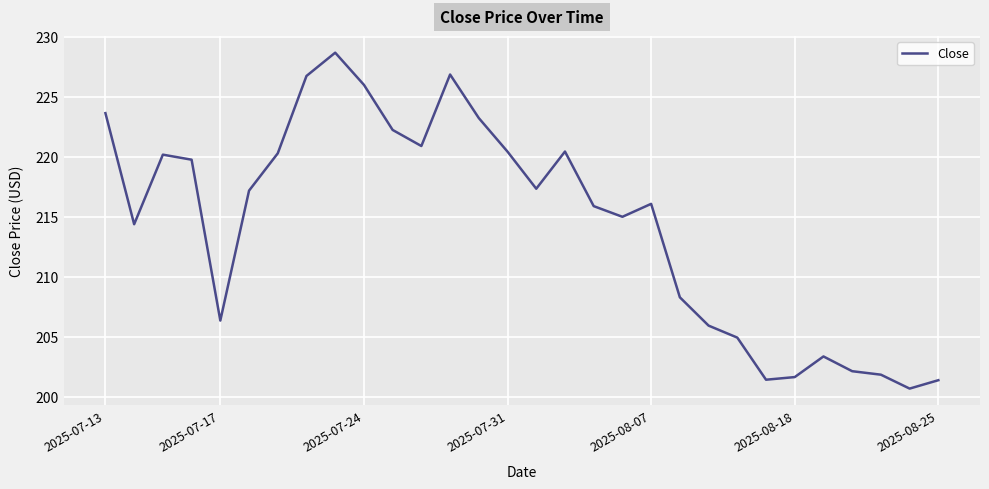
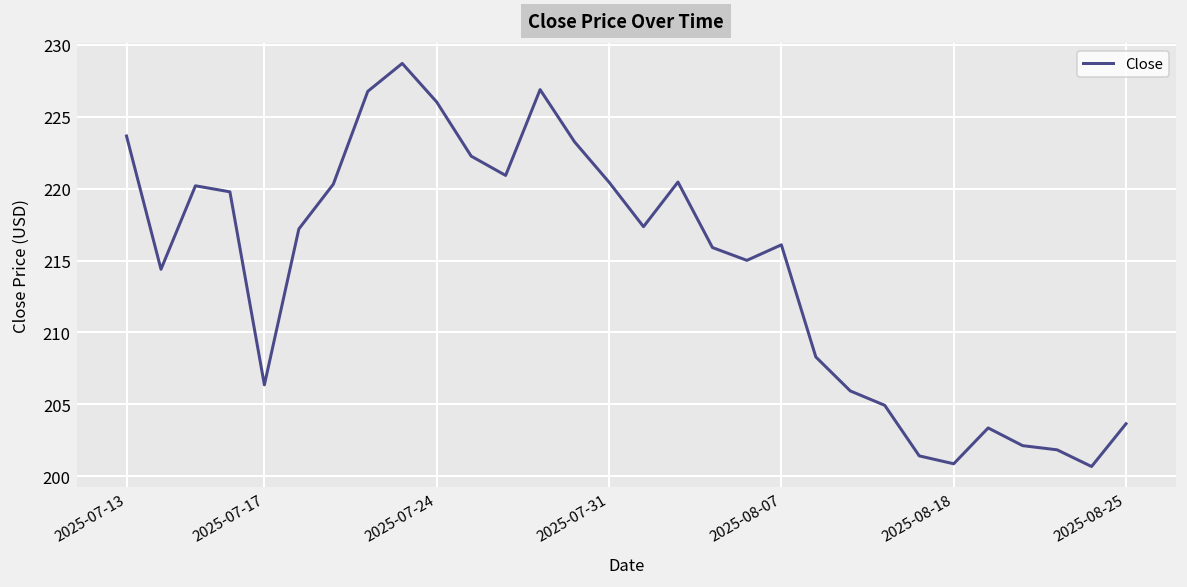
  {
    "2025-07-13": 223.7,
    "2025-07-17": 206.4,
    "2025-07-24": 226.0,
    "2025-07-31": 220.4,
    "2025-08-07": 216.1,
-   "2025-08-18": 201.7,
-   "2025-08-25": 201.4
+   "2025-08-18": 200.9,
+   "2025-08-25": 203.7
  }
